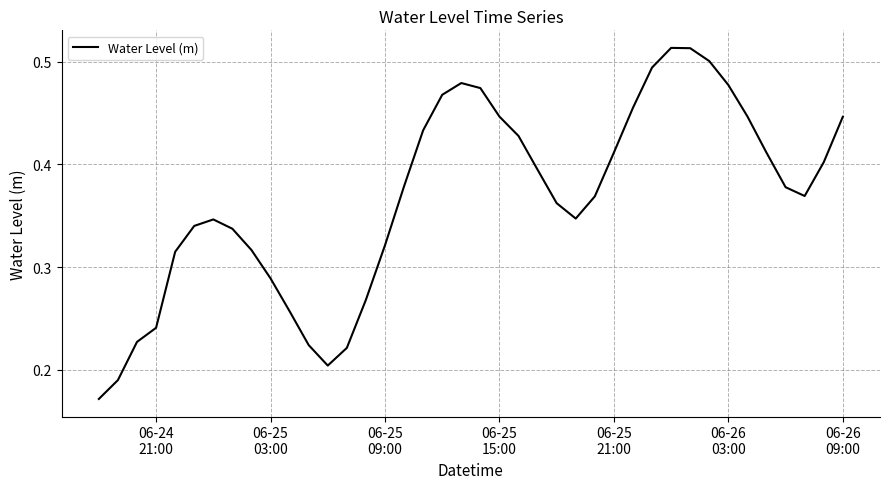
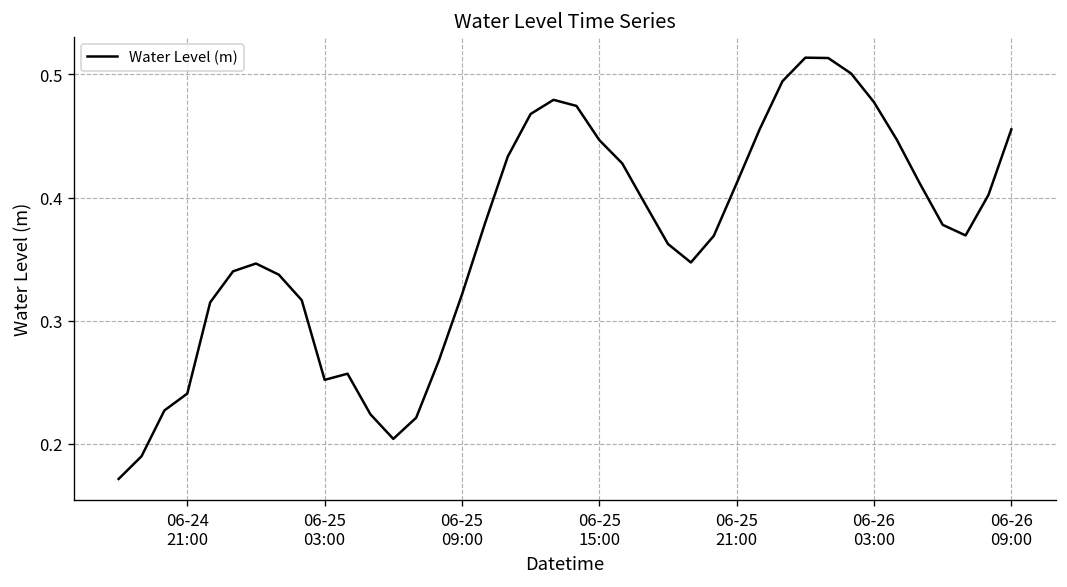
  {
    "06-24 21:00": 0.241,
-   "06-25 03:00": 0.289,
+   "06-25 03:00": 0.252,
    "06-25 09:00": 0.321,
    "06-25 15:00": 0.447,
    "06-25 21:00": 0.412,
    "06-26 03:00": 0.477,
-   "06-26 09:00": 0.446
+   "06-26 09:00": 0.455
  }
